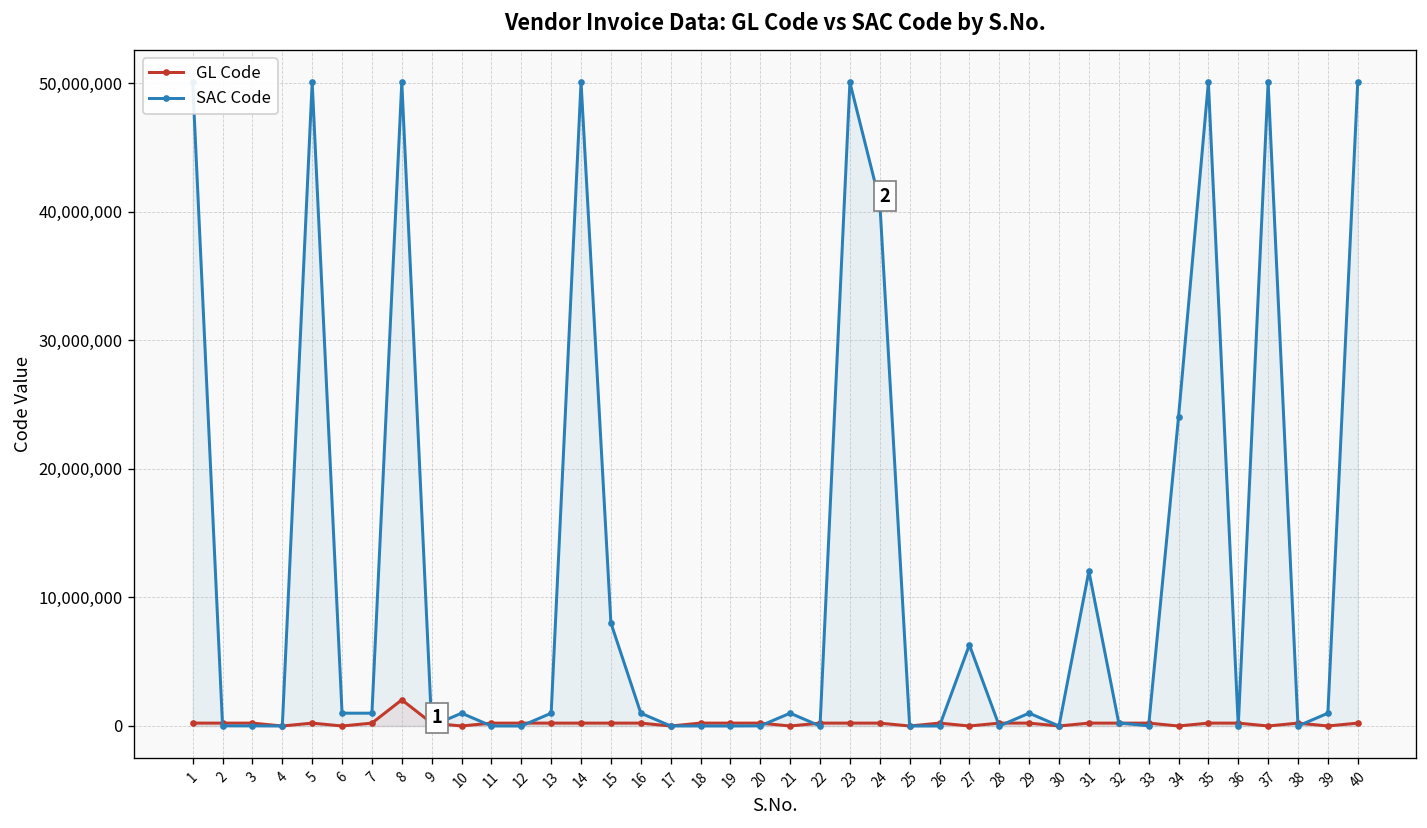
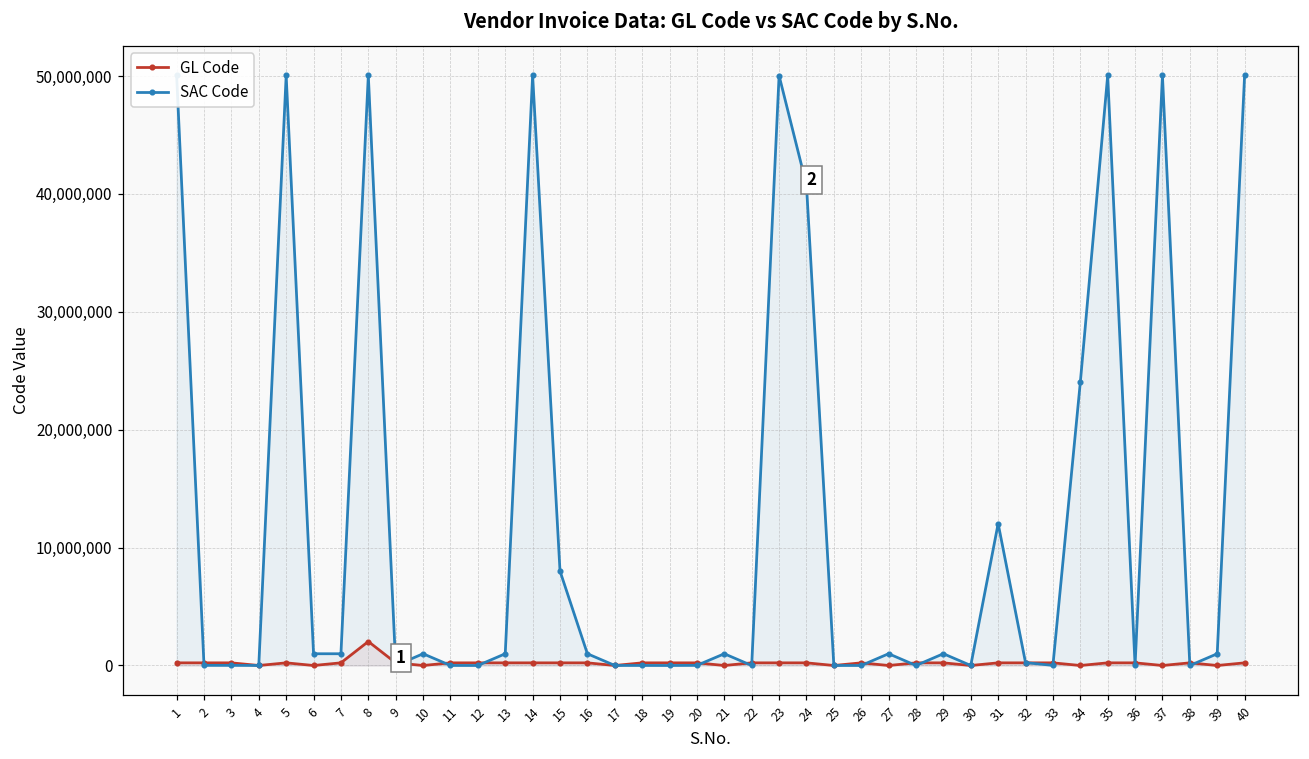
  {
    "GL Code": {
      "1": "200,000",
      "5": "200,000",
      "6": "0",
      "7": "200,000",
      "8": "2,000,000",
      "10": "0",
      "13": "200,000",
      "14": "200,000",
      "15": "200,000",
      "16": "200,000",
      "21": "0",
      "23": "200,000",
      "24": "200,000",
      "27": "0",
      "29": "200,000",
      "31": "200,000",
      "34": "0",
      "35": "200,000",
      "37": "0",
      "39": "0",
      "40": "200,000"
    },
    "SAC Code": {
      "5": "50,100,000",
      "6": "1,000,000",
      "7": "1,000,000",
      "8": "50,100,000",
      "10": "1,000,000",
      "13": "1,000,000",
      "14": "50,100,000",
      "15": "8,000,000",
      "16": "1,000,000",
      "21": "1,000,000",
      "23": "50,000,000",
-     "27": "6,300,000",
+     "27": "1,000,000",
      "29": "1,000,000",
      "31": "12,000,000",
      "34": "24,000,000",
      "35": "50,100,000",
      "37": "50,100,000",
      "39": "1,000,000",
      "40": "50,100,000"
    }
  }
